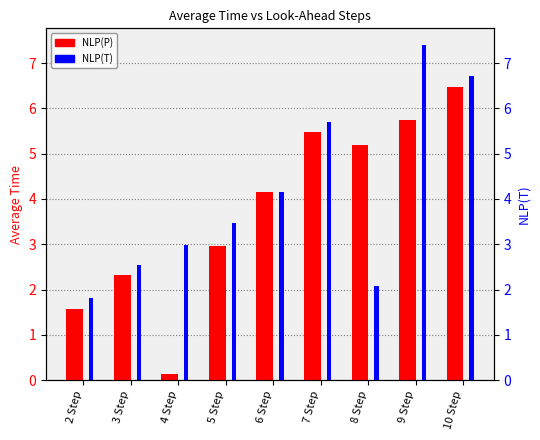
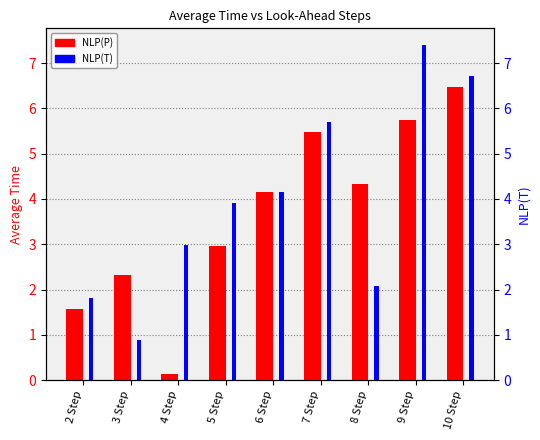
  {
    "NLP(P)": {
      "2 Step": 1.6,
      "3 Step": 2.3,
      "4 Step": 0.1,
      "5 Step": 3.0,
      "6 Step": 4.2,
      "7 Step": 5.5,
-     "8 Step": 5.2,
+     "8 Step": 4.3,
      "9 Step": 5.8,
      "10 Step": 6.5
    },
    "NLP(T)": {
      "2 Step": 1.8,
-     "3 Step": 2.5,
+     "3 Step": 0.9,
      "4 Step": 3.0,
-     "5 Step": 3.5,
+     "5 Step": 3.9,
      "6 Step": 4.2,
      "7 Step": 5.7,
      "8 Step": 2.1,
      "9 Step": 7.4,
      "10 Step": 6.7
    }
  }
